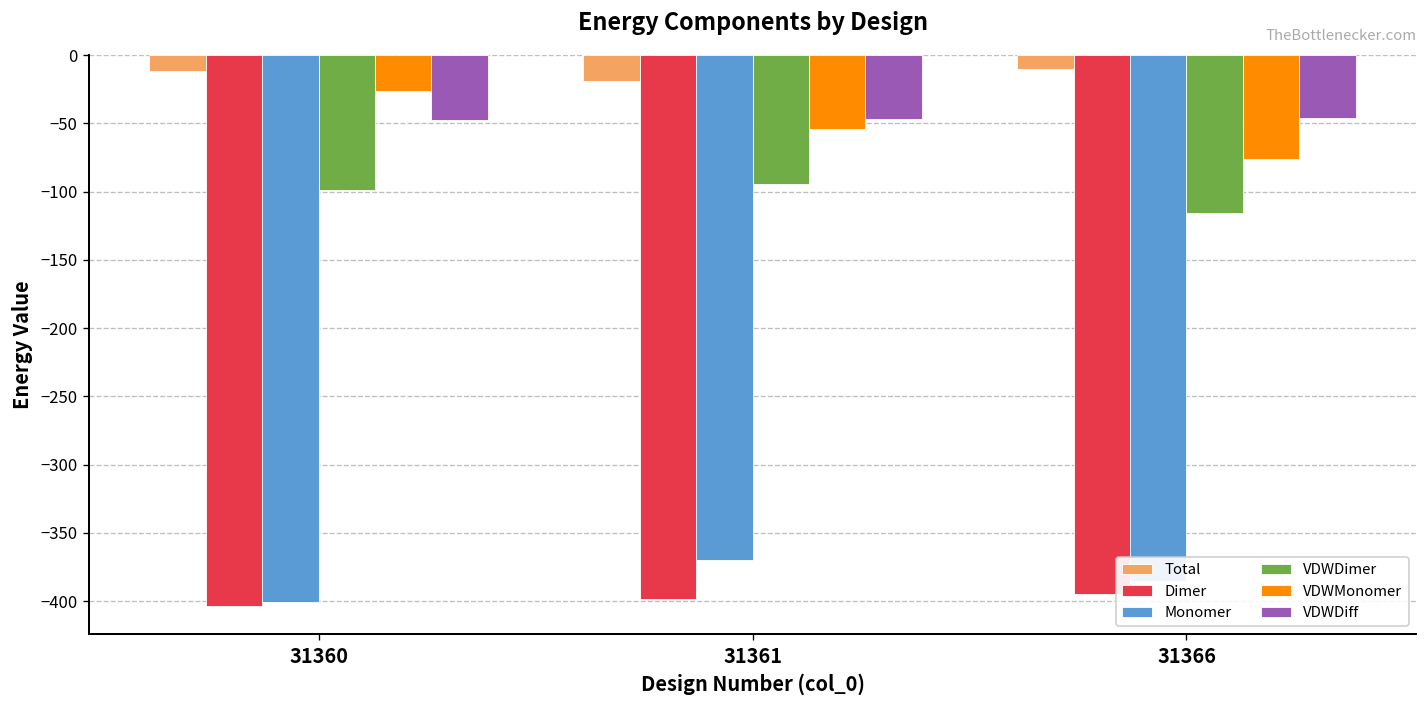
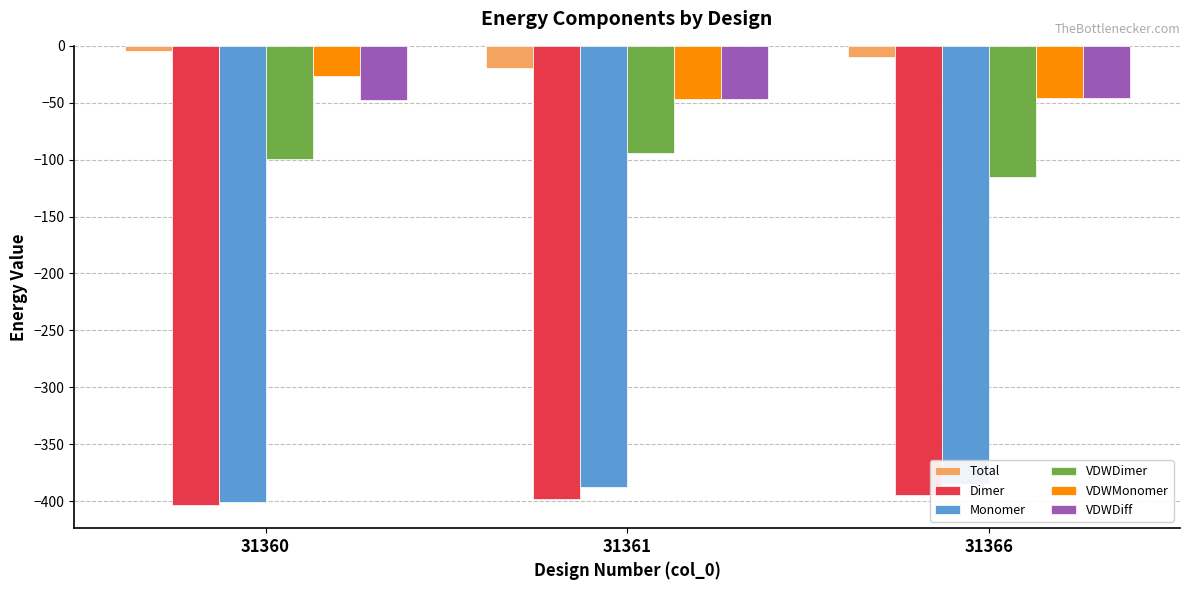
  {
    "Total": {
-     "31360": -12,
+     "31360": -5,
      "31361": -19,
      "31366": -10
    },
    "Dimer": {
      "31360": -404,
      "31361": -399,
      "31366": -395
    },
    "Monomer": {
      "31360": -401,
-     "31361": -370
+     "31361": -387
    },
    "VDWDimer": {
      "31360": -99,
      "31361": -94,
      "31366": -115
    },
    "VDWMonomer": {
      "31360": -27,
-     "31361": -54,
-     "31366": -77
+     "31361": -47,
+     "31366": -46
    },
    "VDWDiff": {
      "31360": -47,
      "31361": -47,
      "31366": -46
    }
  }
